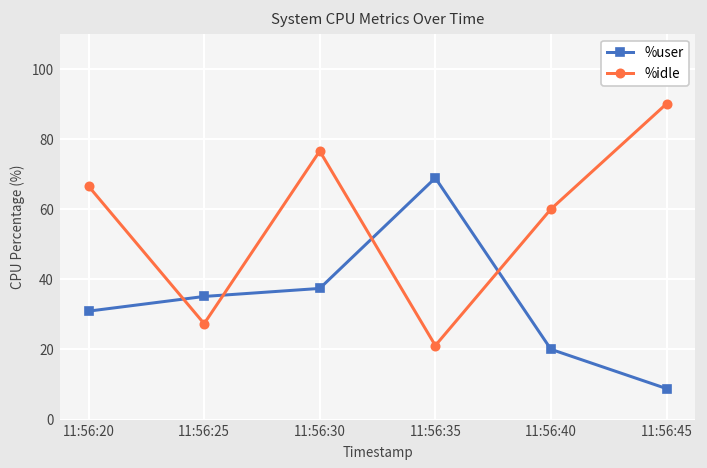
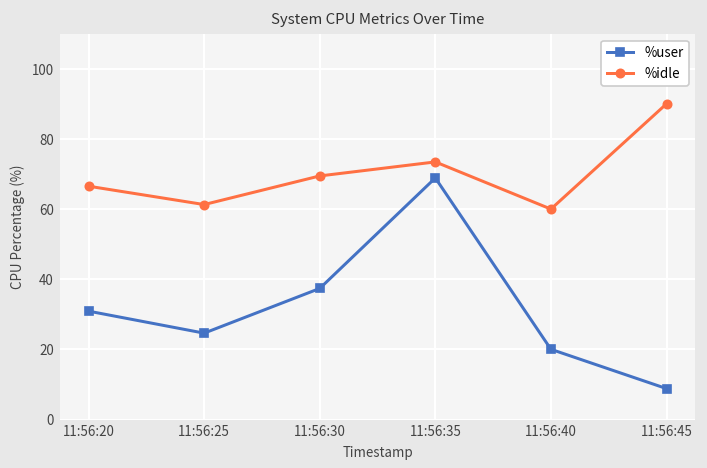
  {
    "%user": {
      "11:56:20": 31,
-     "11:56:25": 35,
+     "11:56:25": 25,
      "11:56:30": 37,
      "11:56:35": 69,
      "11:56:40": 20,
      "11:56:45": 9
    },
    "%idle": {
      "11:56:20": 67,
-     "11:56:25": 27,
-     "11:56:30": 77,
-     "11:56:35": 21,
+     "11:56:25": 61,
+     "11:56:30": 70,
+     "11:56:35": 74,
      "11:56:40": 60,
      "11:56:45": 90
    }
  }
